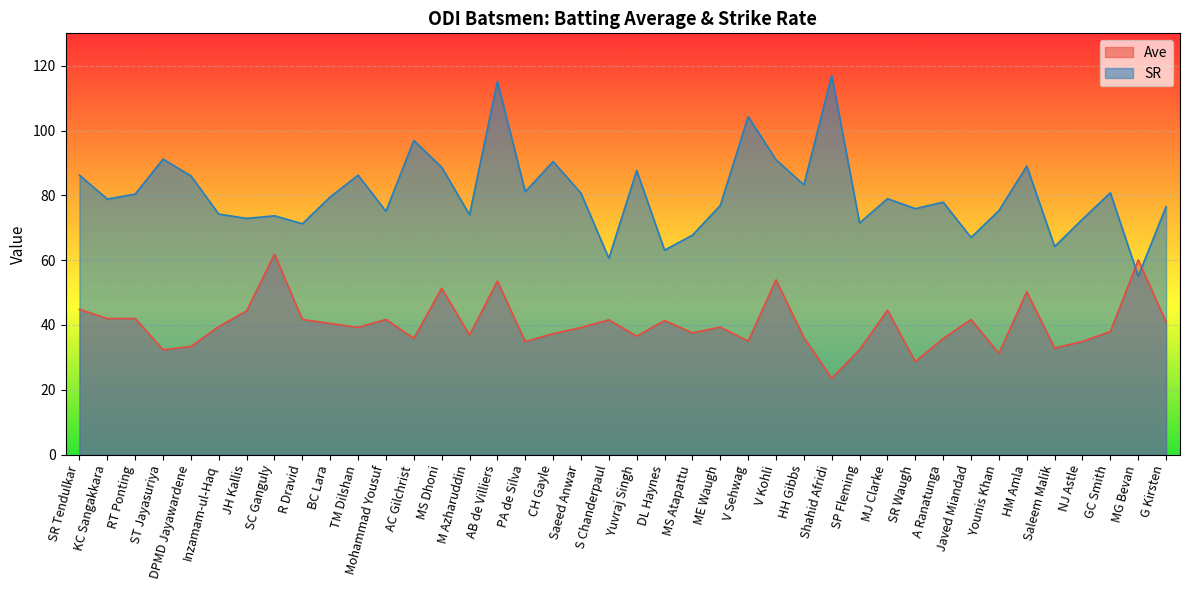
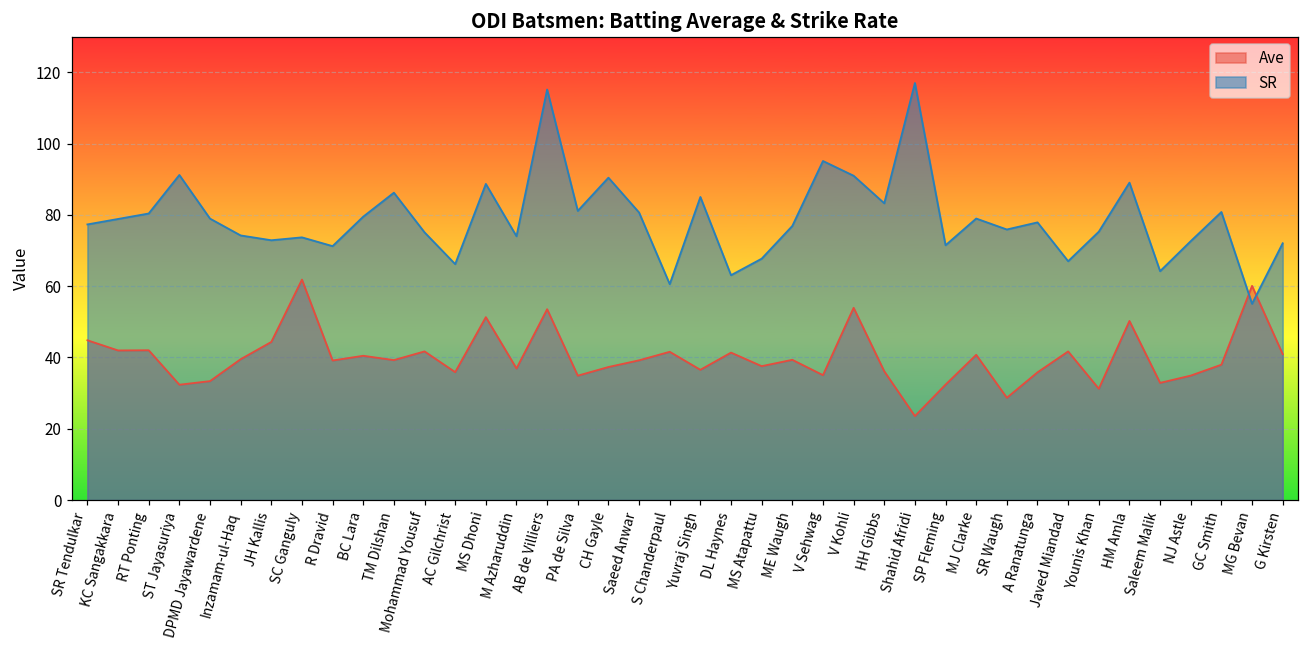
  {
    "Ave": {
      "SR Tendulkar": 45,
      "KC Sangakkara": 42,
      "RT Ponting": 42,
      "ST Jayasuriya": 32,
      "DPMD Jayawardene": 33,
      "Inzamam-ul-Haq": 40,
      "JH Kallis": 44,
      "SC Ganguly": 62,
-     "R Dravid": 42,
+     "R Dravid": 39,
      "BC Lara": 40,
      "TM Dilshan": 39,
      "Mohammad Yousuf": 42,
      "AC Gilchrist": 36,
      "MS Dhoni": 51,
      "M Azharuddin": 37,
      "AB de Villiers": 54,
      "PA de Silva": 35,
      "CH Gayle": 37,
      "Saeed Anwar": 39,
      "S Chanderpaul": 42,
      "Yuvraj Singh": 37,
      "DL Haynes": 41,
      "MS Atapattu": 38,
      "ME Waugh": 39,
      "V Sehwag": 35,
      "V Kohli": 54,
      "HH Gibbs": 36,
      "Shahid Afridi": 24,
      "SP Fleming": 32,
-     "MJ Clarke": 45,
+     "MJ Clarke": 41,
      "SR Waugh": 29,
      "A Ranatunga": 36,
      "Javed Miandad": 42,
      "Younis Khan": 31,
      "HM Amla": 50,
      "Saleem Malik": 33,
      "NJ Astle": 35,
      "GC Smith": 38,
      "MG Bevan": 60,
      "G Kirsten": 41
    },
    "SR": {
-     "SR Tendulkar": 86,
+     "SR Tendulkar": 77,
      "KC Sangakkara": 79,
      "RT Ponting": 80,
      "ST Jayasuriya": 91,
-     "DPMD Jayawardene": 86,
+     "DPMD Jayawardene": 79,
      "Inzamam-ul-Haq": 74,
      "JH Kallis": 73,
      "SC Ganguly": 74,
      "R Dravid": 71,
      "BC Lara": 80,
      "TM Dilshan": 86,
      "Mohammad Yousuf": 75,
-     "AC Gilchrist": 97,
+     "AC Gilchrist": 66,
      "MS Dhoni": 89,
      "M Azharuddin": 74,
      "AB de Villiers": 115,
      "PA de Silva": 81,
      "CH Gayle": 90,
      "Saeed Anwar": 81,
      "S Chanderpaul": 61,
-     "Yuvraj Singh": 88,
+     "Yuvraj Singh": 85,
      "DL Haynes": 63,
      "MS Atapattu": 68,
      "ME Waugh": 77,
-     "V Sehwag": 104,
+     "V Sehwag": 95,
      "V Kohli": 91,
      "HH Gibbs": 83,
      "Shahid Afridi": 117,
      "SP Fleming": 71,
      "MJ Clarke": 79,
      "SR Waugh": 76,
      "A Ranatunga": 78,
      "Javed Miandad": 67,
      "Younis Khan": 75,
      "HM Amla": 89,
      "Saleem Malik": 64,
      "NJ Astle": 73,
      "GC Smith": 81,
      "MG Bevan": 55,
-     "G Kirsten": 77
+     "G Kirsten": 72
    }
  }
